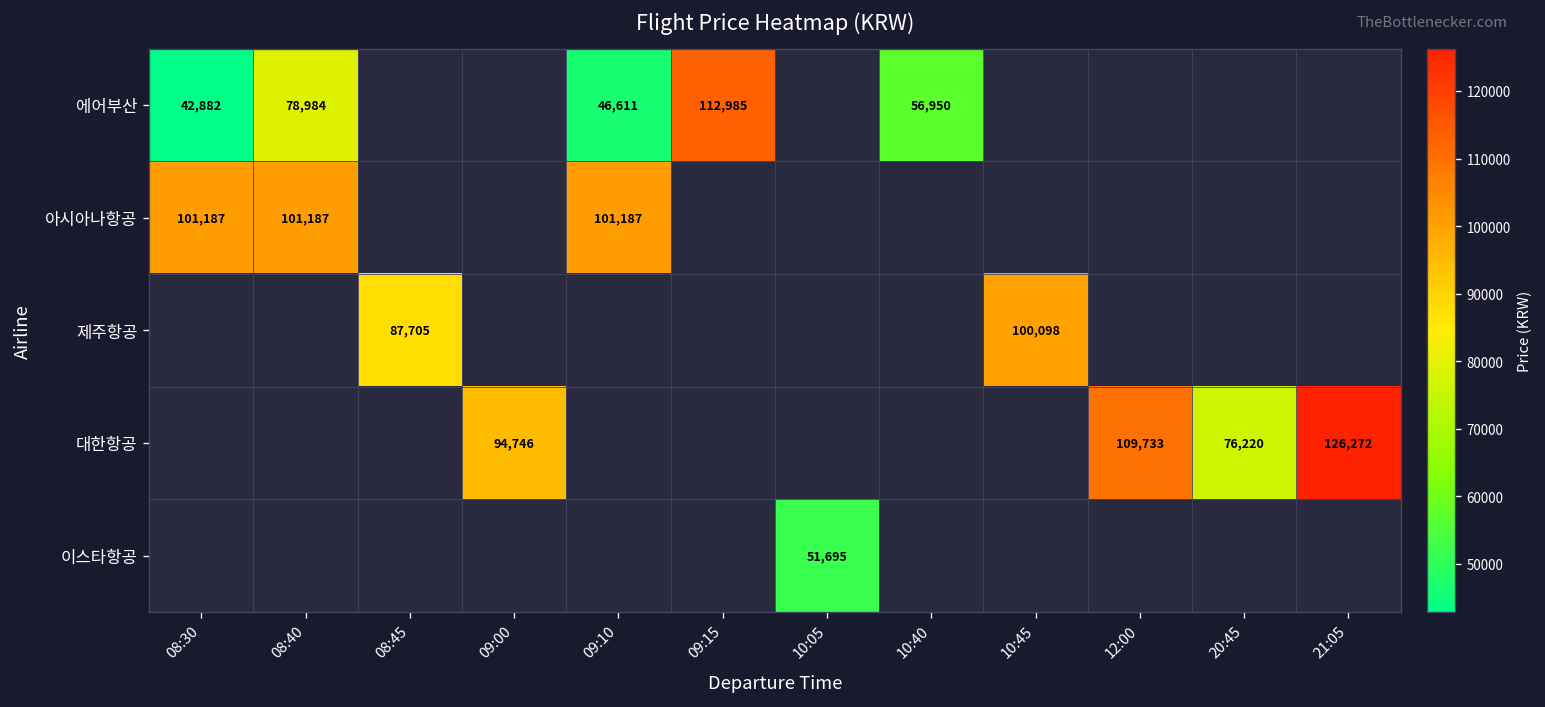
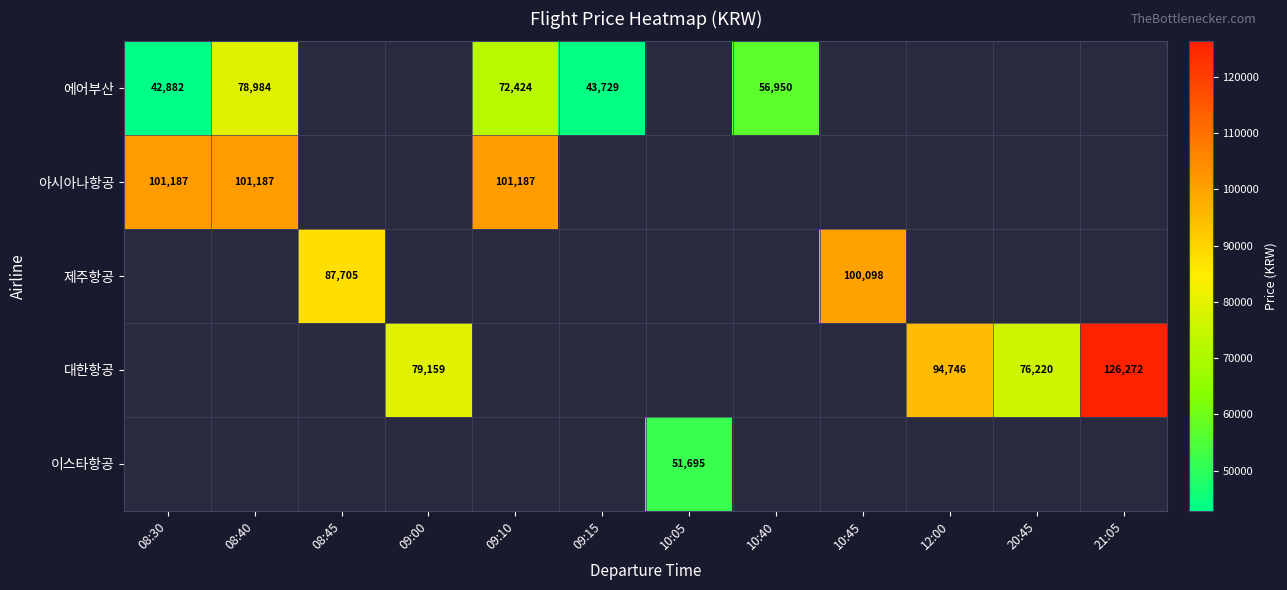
  {
    "에어부산": {
      "08:30": "42,882",
      "08:40": "78,984",
-     "09:10": "46,611",
-     "09:15": "112,985",
+     "09:10": "72,424",
+     "09:15": "43,729",
      "10:40": "56,950"
    },
    "아시아나항공": {
      "08:30": "101,187",
      "08:40": "101,187",
      "09:10": "101,187"
    },
    "제주항공": {
      "08:45": "87,705",
      "10:45": "100,098"
    },
    "대한항공": {
-     "09:00": "94,746",
-     "12:00": "109,733",
+     "09:00": "79,159",
+     "12:00": "94,746",
      "20:45": "76,220",
      "21:05": "126,272"
    },
    "이스타항공": {
      "10:05": "51,695"
    }
  }
